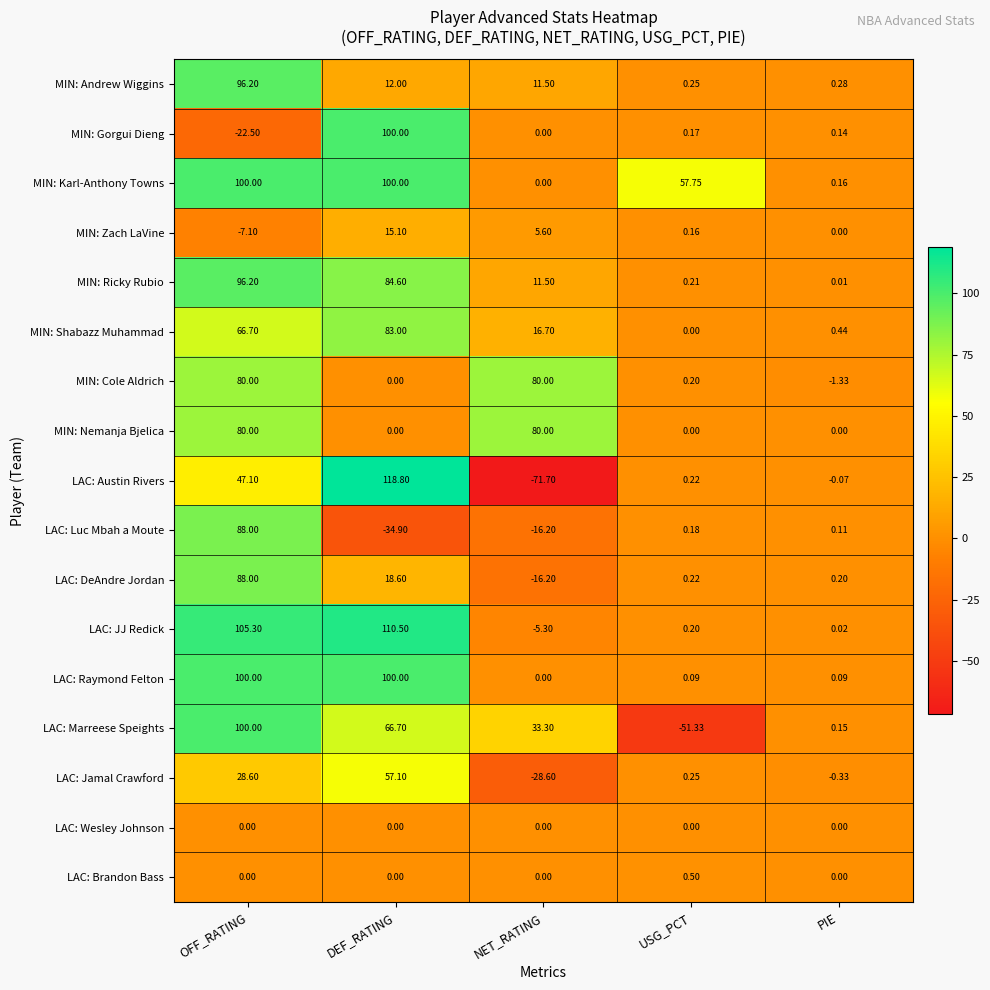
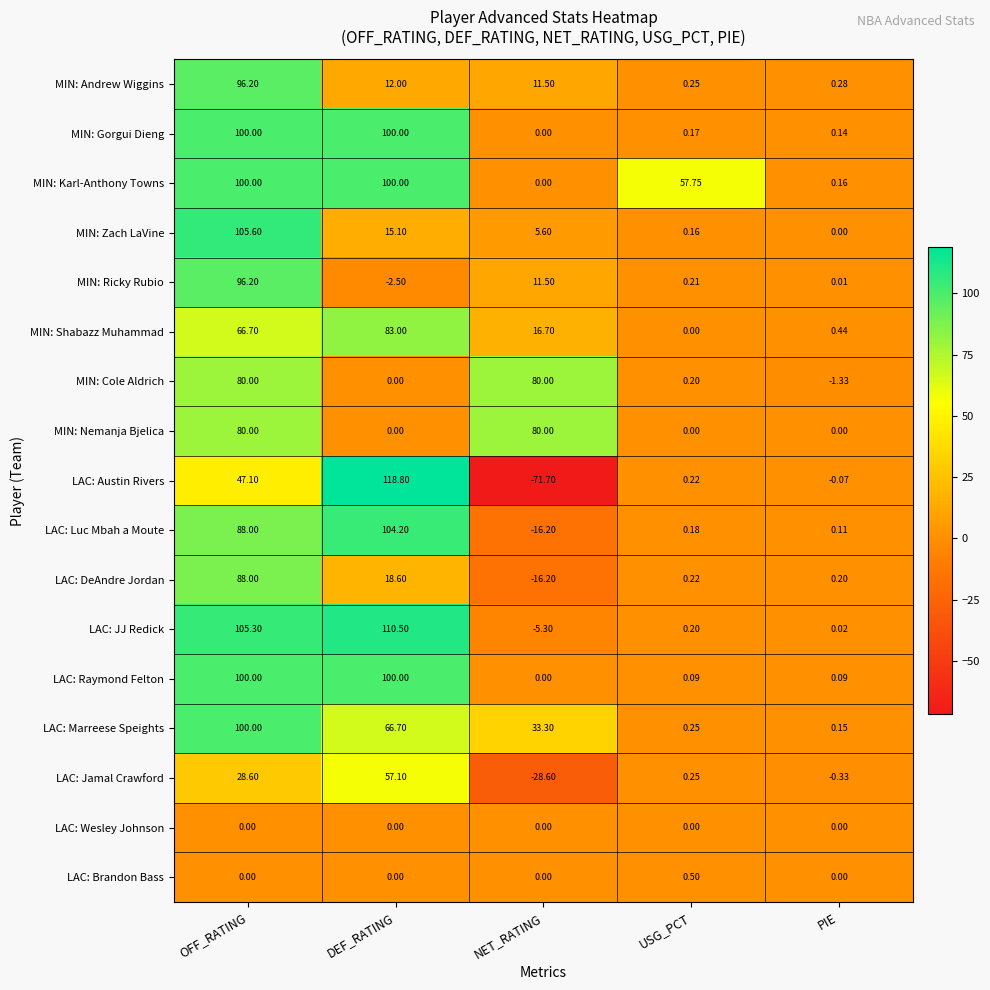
  {
    "MIN: Andrew Wiggins": {
      "OFF_RATING": 96.20,
      "DEF_RATING": 12.00,
      "NET_RATING": 11.50,
      "USG_PCT": 0.25,
      "PIE": 0.28
    },
    "MIN: Gorgui Dieng": {
-     "OFF_RATING": -22.50,
+     "OFF_RATING": 100.00,
      "DEF_RATING": 100.00,
      "NET_RATING": 0.00,
      "USG_PCT": 0.17,
      "PIE": 0.14
    },
    "MIN: Karl-Anthony Towns": {
      "OFF_RATING": 100.00,
      "DEF_RATING": 100.00,
      "NET_RATING": 0.00,
      "USG_PCT": 57.75,
      "PIE": 0.16
    },
    "MIN: Zach LaVine": {
-     "OFF_RATING": -7.10,
+     "OFF_RATING": 105.60,
      "DEF_RATING": 15.10,
      "NET_RATING": 5.60,
      "USG_PCT": 0.16,
      "PIE": 0.00
    },
    "MIN: Ricky Rubio": {
      "OFF_RATING": 96.20,
-     "DEF_RATING": 84.60,
+     "DEF_RATING": -2.50,
      "NET_RATING": 11.50,
      "USG_PCT": 0.21,
      "PIE": 0.01
    },
    "MIN: Shabazz Muhammad": {
      "OFF_RATING": 66.70,
      "DEF_RATING": 83.00,
      "NET_RATING": 16.70,
      "USG_PCT": 0.00,
      "PIE": 0.44
    },
    "MIN: Cole Aldrich": {
      "OFF_RATING": 80.00,
      "DEF_RATING": 0.00,
      "NET_RATING": 80.00,
      "USG_PCT": 0.20,
      "PIE": -1.33
    },
    "MIN: Nemanja Bjelica": {
      "OFF_RATING": 80.00,
      "DEF_RATING": 0.00,
      "NET_RATING": 80.00,
      "USG_PCT": 0.00,
      "PIE": 0.00
    },
    "LAC: Austin Rivers": {
      "OFF_RATING": 47.10,
      "DEF_RATING": 118.80,
      "NET_RATING": -71.70,
      "USG_PCT": 0.22,
      "PIE": -0.07
    },
    "LAC: Luc Mbah a Moute": {
      "OFF_RATING": 88.00,
-     "DEF_RATING": -34.90,
+     "DEF_RATING": 104.20,
      "NET_RATING": -16.20,
      "USG_PCT": 0.18,
      "PIE": 0.11
    },
    "LAC: DeAndre Jordan": {
      "OFF_RATING": 88.00,
      "DEF_RATING": 18.60,
      "NET_RATING": -16.20,
      "USG_PCT": 0.22,
      "PIE": 0.20
    },
    "LAC: JJ Redick": {
      "OFF_RATING": 105.30,
      "DEF_RATING": 110.50,
      "NET_RATING": -5.30,
      "USG_PCT": 0.20,
      "PIE": 0.02
    },
    "LAC: Raymond Felton": {
      "OFF_RATING": 100.00,
      "DEF_RATING": 100.00,
      "NET_RATING": 0.00,
      "USG_PCT": 0.09,
      "PIE": 0.09
    },
    "LAC: Marreese Speights": {
      "OFF_RATING": 100.00,
      "DEF_RATING": 66.70,
      "NET_RATING": 33.30,
-     "USG_PCT": -51.33,
+     "USG_PCT": 0.25,
      "PIE": 0.15
    },
    "LAC: Jamal Crawford": {
      "OFF_RATING": 28.60,
      "DEF_RATING": 57.10,
      "NET_RATING": -28.60,
      "USG_PCT": 0.25,
      "PIE": -0.33
    },
    "LAC: Wesley Johnson": {
      "OFF_RATING": 0.00,
      "DEF_RATING": 0.00,
      "NET_RATING": 0.00,
      "USG_PCT": 0.00,
      "PIE": 0.00
    },
    "LAC: Brandon Bass": {
      "OFF_RATING": 0.00,
      "DEF_RATING": 0.00,
      "NET_RATING": 0.00,
      "USG_PCT": 0.50,
      "PIE": 0.00
    }
  }
